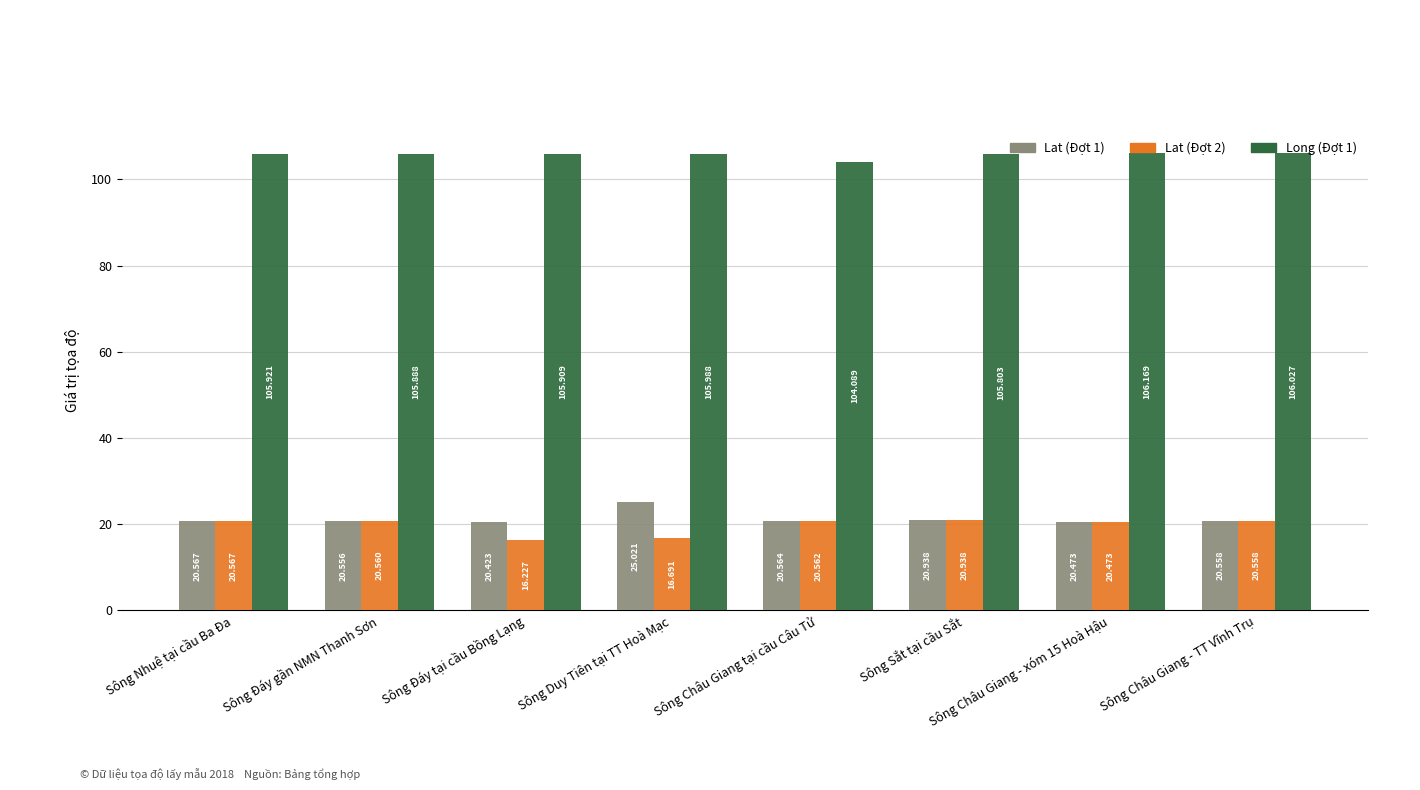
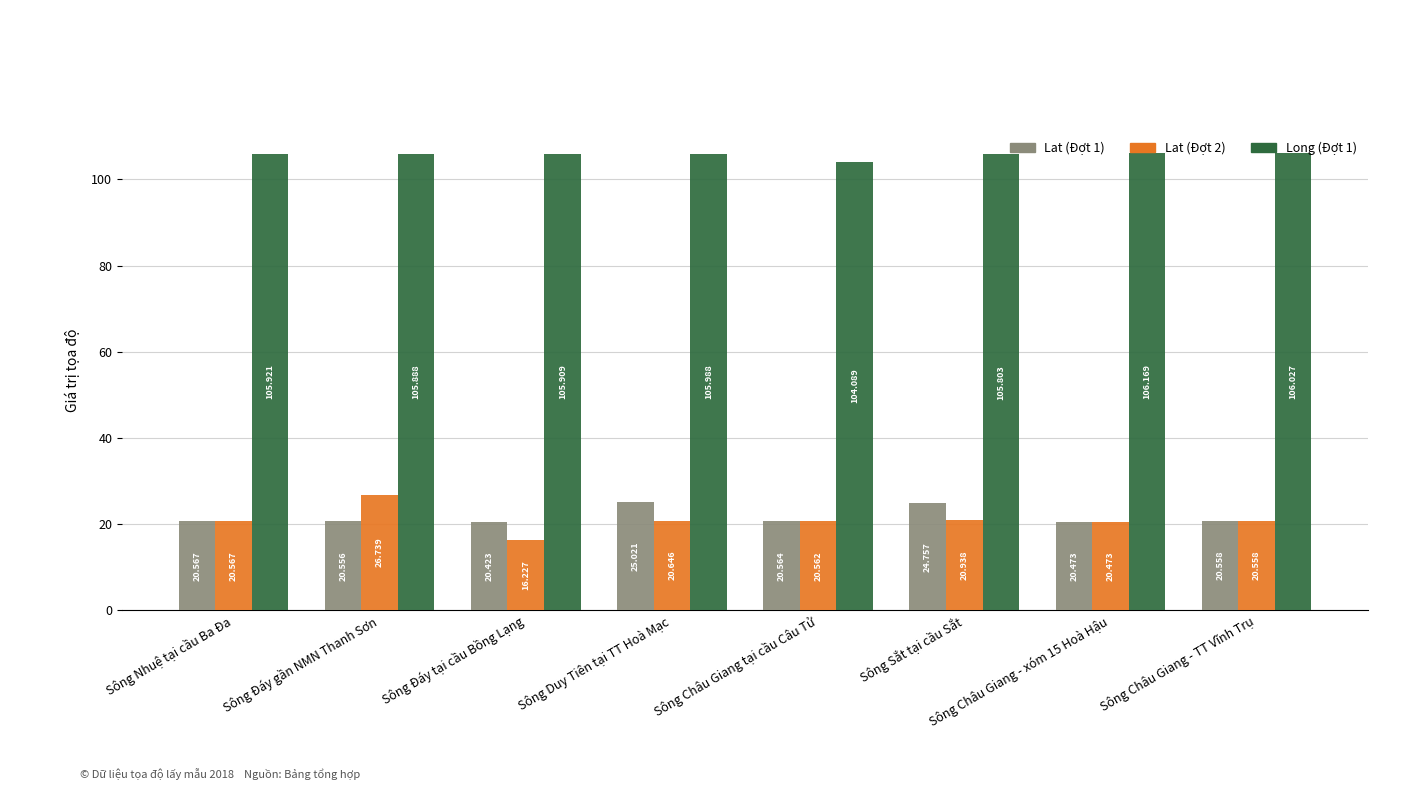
  {
    "Lat (Đợt 1)": {
      "Sông Nhuệ tại cầu Ba Đa": 20.567,
      "Sông Đáy gần NMN Thanh Sơn": 20.556,
      "Sông Đáy tại cầu Bồng Lạng": 20.423,
      "Sông Duy Tiên tại TT Hoà Mạc": 25.021,
      "Sông Châu Giang tại cầu Câu Tử": 20.564,
-     "Sông Sắt tại cầu Sắt": 20.938,
+     "Sông Sắt tại cầu Sắt": 24.757,
      "Sông Châu Giang - xóm 15 Hoà Hậu": 20.473,
      "Sông Châu Giang - TT Vĩnh Trụ": 20.558
    },
    "Lat (Đợt 2)": {
      "Sông Nhuệ tại cầu Ba Đa": 20.567,
-     "Sông Đáy gần NMN Thanh Sơn": 20.560,
+     "Sông Đáy gần NMN Thanh Sơn": 26.739,
      "Sông Đáy tại cầu Bồng Lạng": 16.227,
-     "Sông Duy Tiên tại TT Hoà Mạc": 16.691,
+     "Sông Duy Tiên tại TT Hoà Mạc": 20.646,
      "Sông Châu Giang tại cầu Câu Tử": 20.562,
      "Sông Sắt tại cầu Sắt": 20.938,
      "Sông Châu Giang - xóm 15 Hoà Hậu": 20.473,
      "Sông Châu Giang - TT Vĩnh Trụ": 20.558
    },
    "Long (Đợt 1)": {
      "Sông Nhuệ tại cầu Ba Đa": 105.921,
      "Sông Đáy gần NMN Thanh Sơn": 105.888,
      "Sông Đáy tại cầu Bồng Lạng": 105.909,
      "Sông Duy Tiên tại TT Hoà Mạc": 105.988,
      "Sông Châu Giang tại cầu Câu Tử": 104.089,
      "Sông Sắt tại cầu Sắt": 105.803,
      "Sông Châu Giang - xóm 15 Hoà Hậu": 106.169,
      "Sông Châu Giang - TT Vĩnh Trụ": 106.027
    }
  }
